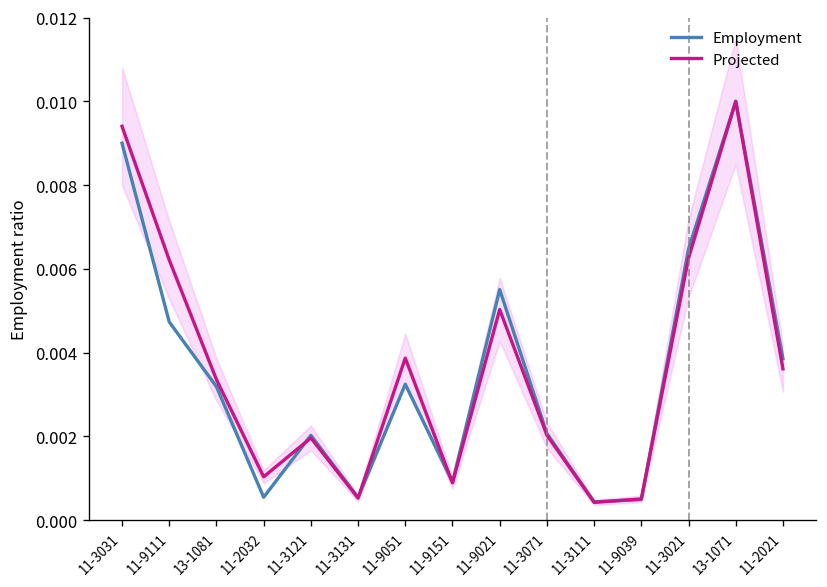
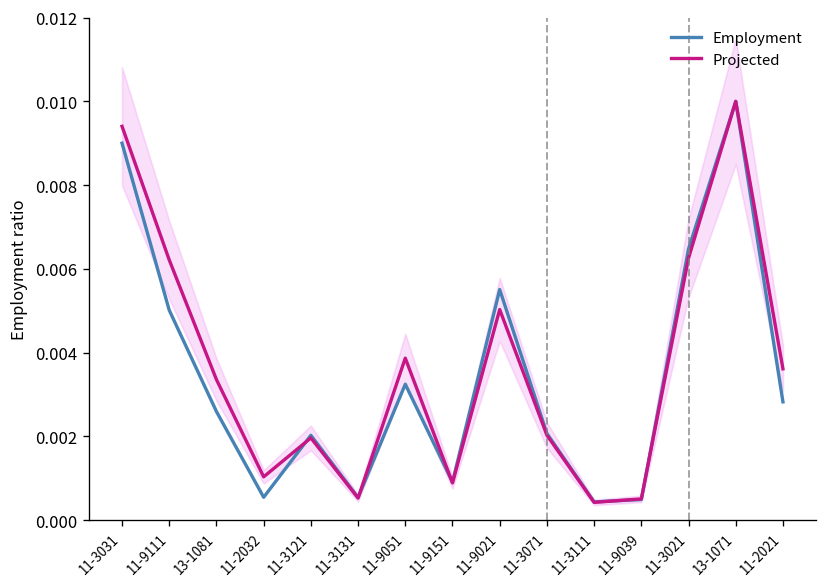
  {
    "Employment": {
      "11-3031": 0.0090,
-     "11-9111": 0.0047,
-     "13-1081": 0.0032,
+     "11-9111": 0.0050,
+     "13-1081": 0.0026,
      "11-2032": 0.0005,
      "11-9051": 0.0032,
      "11-9021": 0.0055,
      "11-3021": 0.0065,
-     "11-2021": 0.0039
+     "11-2021": 0.0028
    },
    "Projected": {
      "11-3031": 0.0094,
      "11-9111": 0.0062,
      "13-1081": 0.0034,
      "11-2032": 0.0010,
      "11-9051": 0.0039,
      "11-9021": 0.0050,
      "11-3021": 0.0063,
      "11-2021": 0.0036
    }
  }
